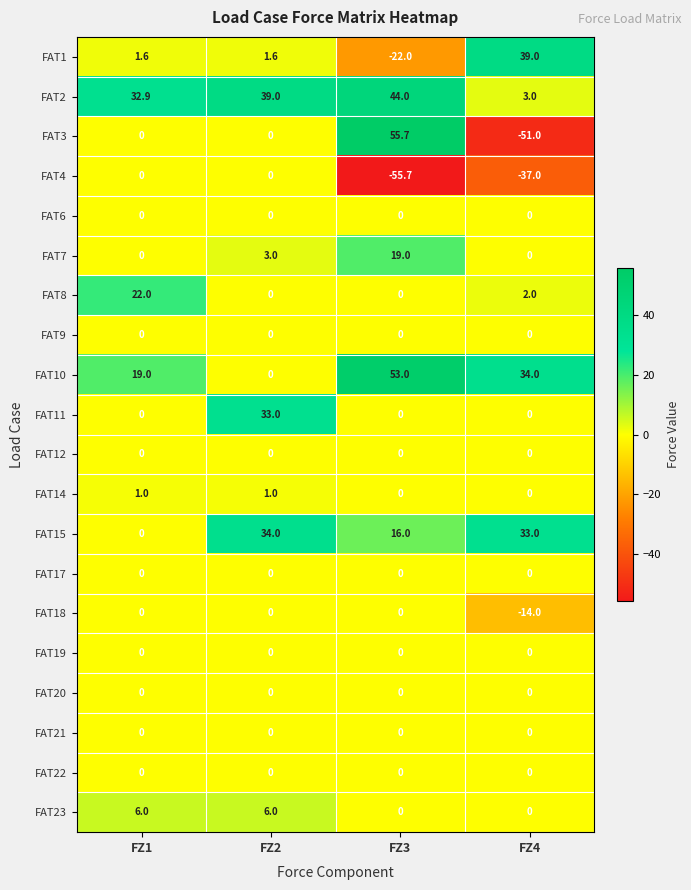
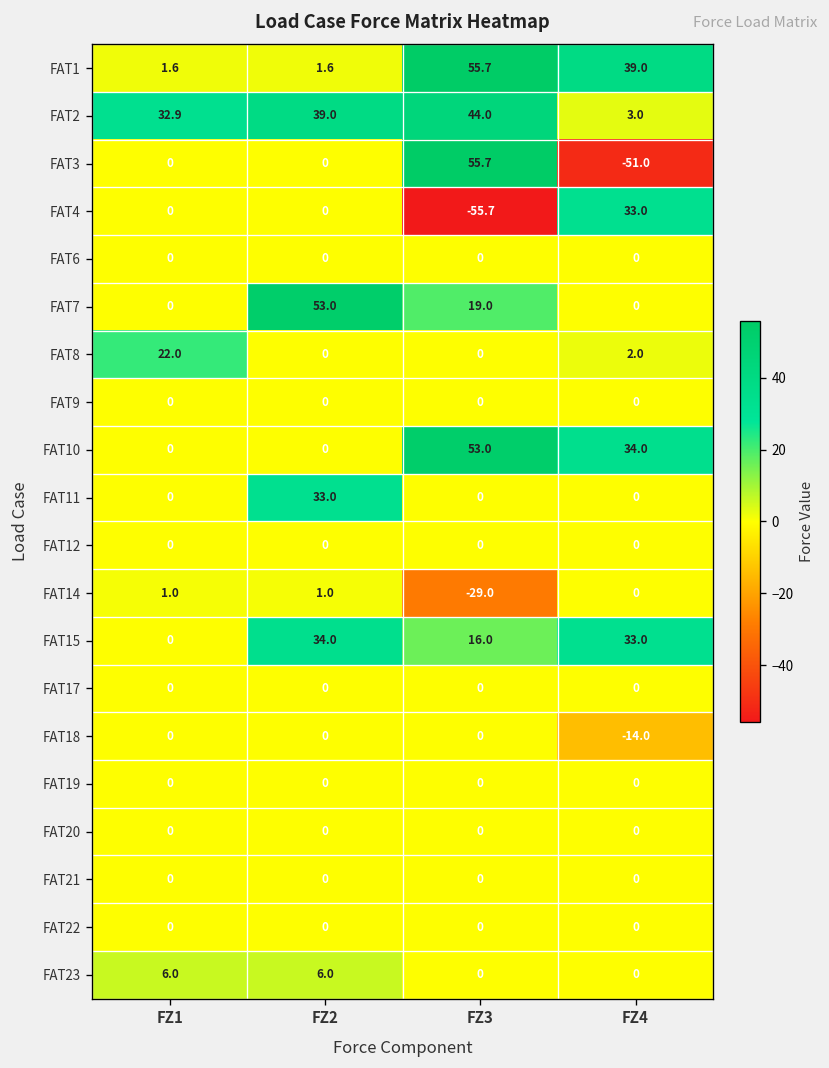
  {
    "FAT1": {
      "FZ1": 1.6,
      "FZ2": 1.6,
-     "FZ3": -22.0,
+     "FZ3": 55.7,
      "FZ4": 39.0
    },
    "FAT2": {
      "FZ1": 32.9,
      "FZ2": 39.0,
      "FZ3": 44.0,
      "FZ4": 3.0
    },
    "FAT3": {
      "FZ1": 0,
      "FZ2": 0,
      "FZ3": 55.7,
      "FZ4": -51.0
    },
    "FAT4": {
      "FZ1": 0,
      "FZ2": 0,
      "FZ3": -55.7,
-     "FZ4": -37.0
+     "FZ4": 33.0
    },
    "FAT6": {
      "FZ1": 0,
      "FZ2": 0,
      "FZ3": 0,
      "FZ4": 0
    },
    "FAT7": {
      "FZ1": 0,
-     "FZ2": 3.0,
+     "FZ2": 53.0,
      "FZ3": 19.0,
      "FZ4": 0
    },
    "FAT8": {
      "FZ1": 22.0,
      "FZ2": 0,
      "FZ3": 0,
      "FZ4": 2.0
    },
    "FAT9": {
      "FZ1": 0,
      "FZ2": 0,
      "FZ3": 0,
      "FZ4": 0
    },
    "FAT10": {
-     "FZ1": 19.0,
+     "FZ1": 0,
      "FZ2": 0,
      "FZ3": 53.0,
      "FZ4": 34.0
    },
    "FAT11": {
      "FZ1": 0,
      "FZ2": 33.0,
      "FZ3": 0,
      "FZ4": 0
    },
    "FAT12": {
      "FZ1": 0,
      "FZ2": 0,
      "FZ3": 0,
      "FZ4": 0
    },
    "FAT14": {
      "FZ1": 1.0,
      "FZ2": 1.0,
-     "FZ3": 0,
+     "FZ3": -29.0,
      "FZ4": 0
    },
    "FAT15": {
      "FZ1": 0,
      "FZ2": 34.0,
      "FZ3": 16.0,
      "FZ4": 33.0
    },
    "FAT17": {
      "FZ1": 0,
      "FZ2": 0,
      "FZ3": 0,
      "FZ4": 0
    },
    "FAT18": {
      "FZ1": 0,
      "FZ2": 0,
      "FZ3": 0,
      "FZ4": -14.0
    },
    "FAT19": {
      "FZ1": 0,
      "FZ2": 0,
      "FZ3": 0,
      "FZ4": 0
    },
    "FAT20": {
      "FZ1": 0,
      "FZ2": 0,
      "FZ3": 0,
      "FZ4": 0
    },
    "FAT21": {
      "FZ1": 0,
      "FZ2": 0,
      "FZ3": 0,
      "FZ4": 0
    },
    "FAT22": {
      "FZ1": 0,
      "FZ2": 0,
      "FZ3": 0,
      "FZ4": 0
    },
    "FAT23": {
      "FZ1": 6.0,
      "FZ2": 6.0,
      "FZ3": 0,
      "FZ4": 0
    }
  }
